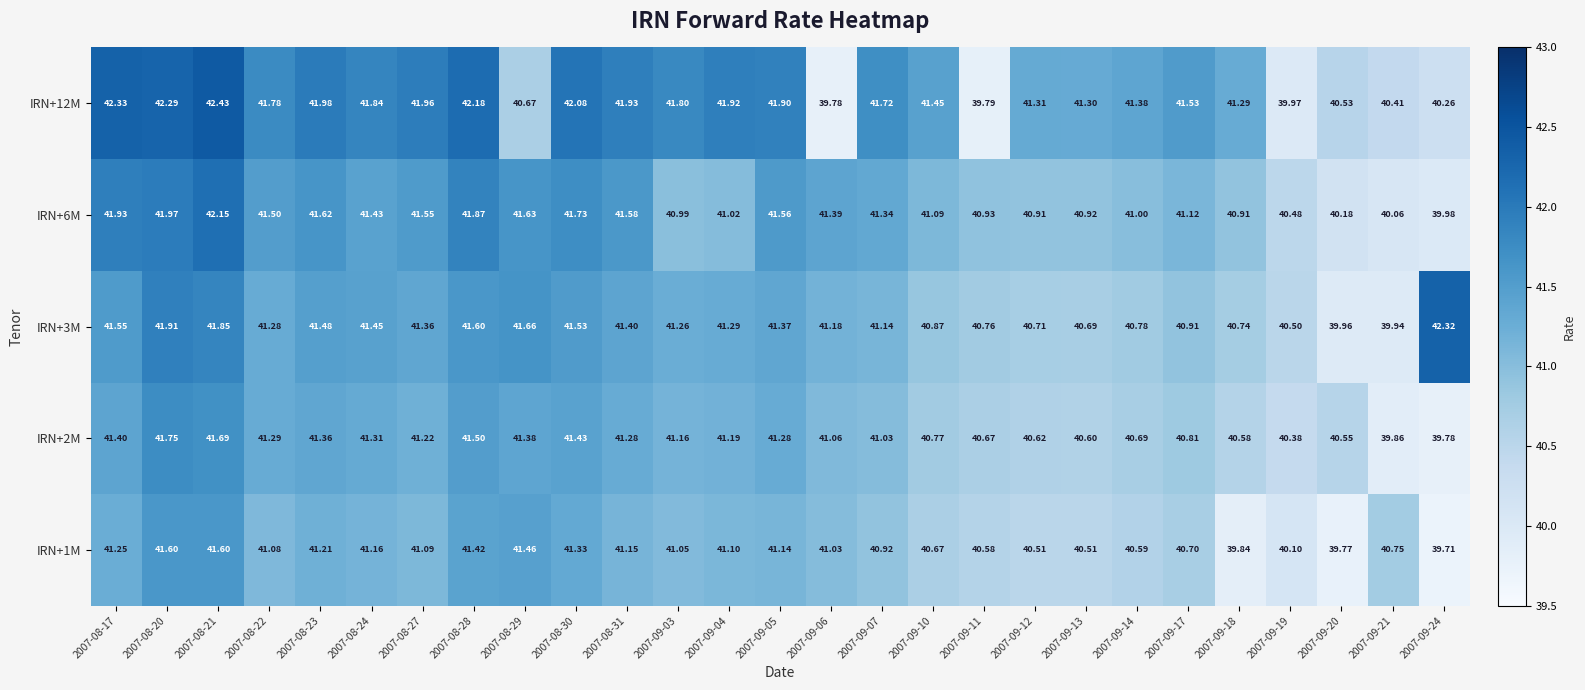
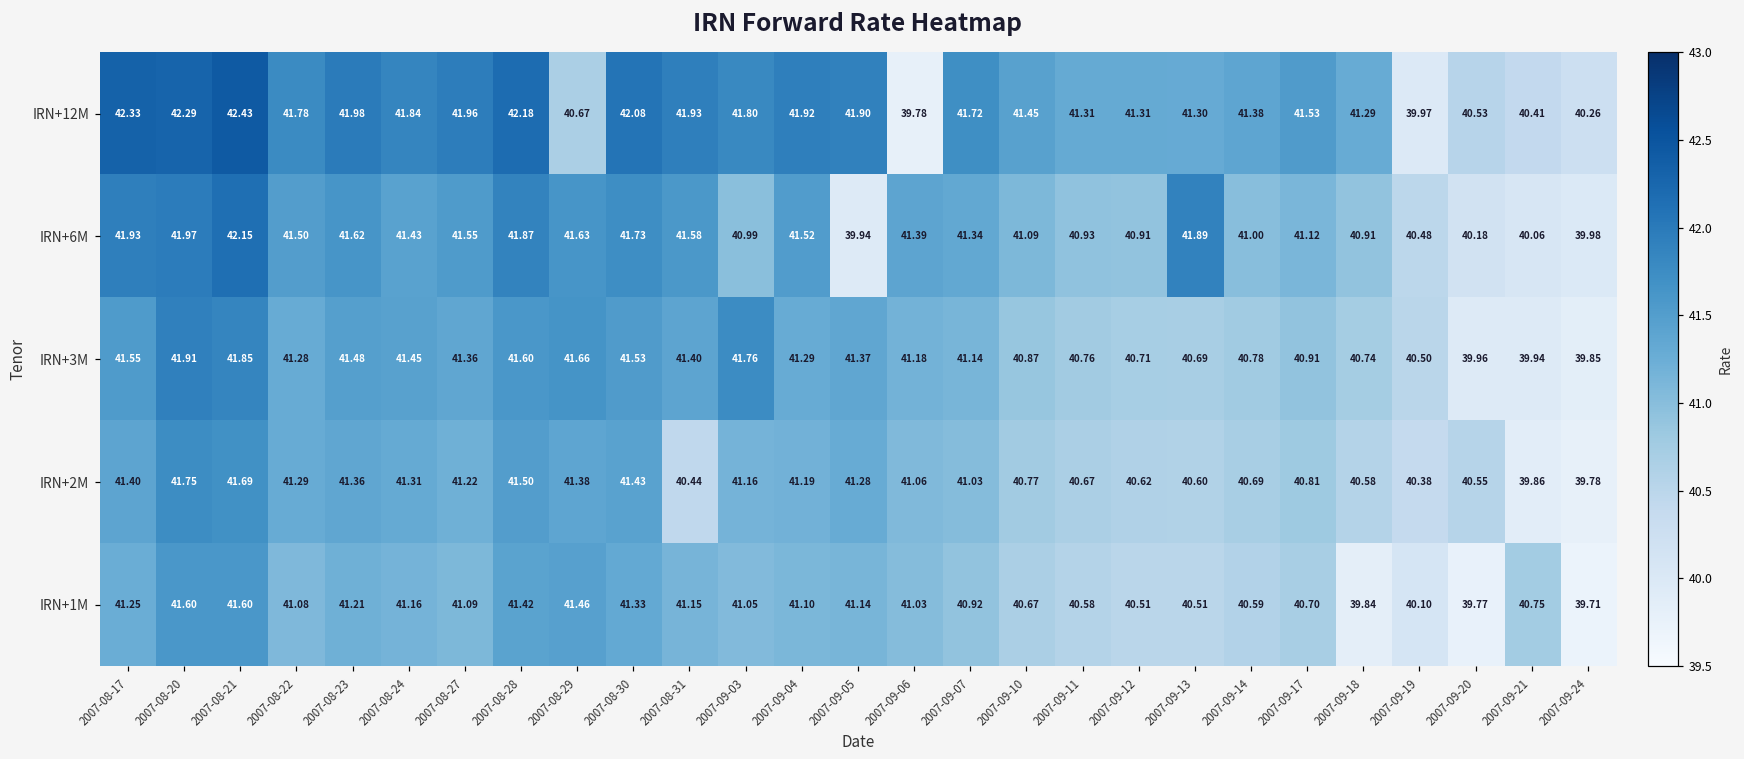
  {
    "IRN+12M": {
      "2007-08-17": 42.33,
      "2007-08-20": 42.29,
      "2007-08-21": 42.43,
      "2007-08-22": 41.78,
      "2007-08-23": 41.98,
      "2007-08-24": 41.84,
      "2007-08-27": 41.96,
      "2007-08-28": 42.18,
      "2007-08-29": 40.67,
      "2007-08-30": 42.08,
      "2007-08-31": 41.93,
      "2007-09-03": 41.80,
      "2007-09-04": 41.92,
      "2007-09-05": 41.90,
      "2007-09-06": 39.78,
      "2007-09-07": 41.72,
      "2007-09-10": 41.45,
-     "2007-09-11": 39.79,
+     "2007-09-11": 41.31,
      "2007-09-12": 41.31,
      "2007-09-13": 41.30,
      "2007-09-14": 41.38,
      "2007-09-17": 41.53,
      "2007-09-18": 41.29,
      "2007-09-19": 39.97,
      "2007-09-20": 40.53,
      "2007-09-21": 40.41,
      "2007-09-24": 40.26
    },
    "IRN+6M": {
      "2007-08-17": 41.93,
      "2007-08-20": 41.97,
      "2007-08-21": 42.15,
      "2007-08-22": 41.50,
      "2007-08-23": 41.62,
      "2007-08-24": 41.43,
      "2007-08-27": 41.55,
      "2007-08-28": 41.87,
      "2007-08-29": 41.63,
      "2007-08-30": 41.73,
      "2007-08-31": 41.58,
      "2007-09-03": 40.99,
-     "2007-09-04": 41.02,
-     "2007-09-05": 41.56,
+     "2007-09-04": 41.52,
+     "2007-09-05": 39.94,
      "2007-09-06": 41.39,
      "2007-09-07": 41.34,
      "2007-09-10": 41.09,
      "2007-09-11": 40.93,
      "2007-09-12": 40.91,
-     "2007-09-13": 40.92,
+     "2007-09-13": 41.89,
      "2007-09-14": 41.00,
      "2007-09-17": 41.12,
      "2007-09-18": 40.91,
      "2007-09-19": 40.48,
      "2007-09-20": 40.18,
      "2007-09-21": 40.06,
      "2007-09-24": 39.98
    },
    "IRN+3M": {
      "2007-08-17": 41.55,
      "2007-08-20": 41.91,
      "2007-08-21": 41.85,
      "2007-08-22": 41.28,
      "2007-08-23": 41.48,
      "2007-08-24": 41.45,
      "2007-08-27": 41.36,
      "2007-08-28": 41.60,
      "2007-08-29": 41.66,
      "2007-08-30": 41.53,
      "2007-08-31": 41.40,
-     "2007-09-03": 41.26,
+     "2007-09-03": 41.76,
      "2007-09-04": 41.29,
      "2007-09-05": 41.37,
      "2007-09-06": 41.18,
      "2007-09-07": 41.14,
      "2007-09-10": 40.87,
      "2007-09-11": 40.76,
      "2007-09-12": 40.71,
      "2007-09-13": 40.69,
      "2007-09-14": 40.78,
      "2007-09-17": 40.91,
      "2007-09-18": 40.74,
      "2007-09-19": 40.50,
      "2007-09-20": 39.96,
      "2007-09-21": 39.94,
-     "2007-09-24": 42.32
+     "2007-09-24": 39.85
    },
    "IRN+2M": {
      "2007-08-17": 41.40,
      "2007-08-20": 41.75,
      "2007-08-21": 41.69,
      "2007-08-22": 41.29,
      "2007-08-23": 41.36,
      "2007-08-24": 41.31,
      "2007-08-27": 41.22,
      "2007-08-28": 41.50,
      "2007-08-29": 41.38,
      "2007-08-30": 41.43,
-     "2007-08-31": 41.28,
+     "2007-08-31": 40.44,
      "2007-09-03": 41.16,
      "2007-09-04": 41.19,
      "2007-09-05": 41.28,
      "2007-09-06": 41.06,
      "2007-09-07": 41.03,
      "2007-09-10": 40.77,
      "2007-09-11": 40.67,
      "2007-09-12": 40.62,
      "2007-09-13": 40.60,
      "2007-09-14": 40.69,
      "2007-09-17": 40.81,
      "2007-09-18": 40.58,
      "2007-09-19": 40.38,
      "2007-09-20": 40.55,
      "2007-09-21": 39.86,
      "2007-09-24": 39.78
    },
    "IRN+1M": {
      "2007-08-17": 41.25,
      "2007-08-20": 41.60,
      "2007-08-21": 41.60,
      "2007-08-22": 41.08,
      "2007-08-23": 41.21,
      "2007-08-24": 41.16,
      "2007-08-27": 41.09,
      "2007-08-28": 41.42,
      "2007-08-29": 41.46,
      "2007-08-30": 41.33,
      "2007-08-31": 41.15,
      "2007-09-03": 41.05,
      "2007-09-04": 41.10,
      "2007-09-05": 41.14,
      "2007-09-06": 41.03,
      "2007-09-07": 40.92,
      "2007-09-10": 40.67,
      "2007-09-11": 40.58,
      "2007-09-12": 40.51,
      "2007-09-13": 40.51,
      "2007-09-14": 40.59,
      "2007-09-17": 40.70,
      "2007-09-18": 39.84,
      "2007-09-19": 40.10,
      "2007-09-20": 39.77,
      "2007-09-21": 40.75,
      "2007-09-24": 39.71
    }
  }
